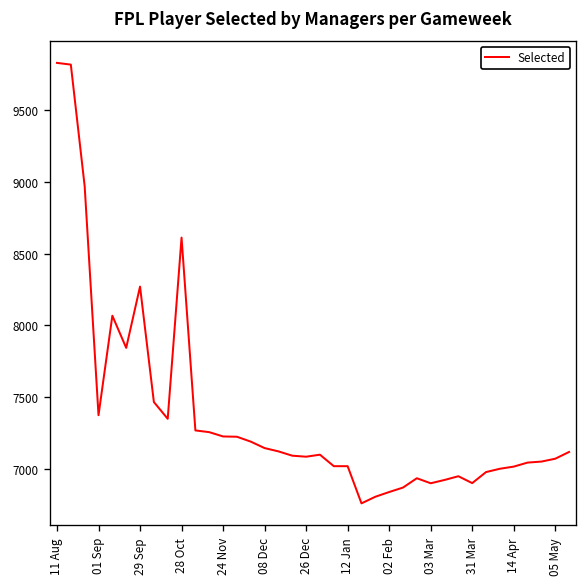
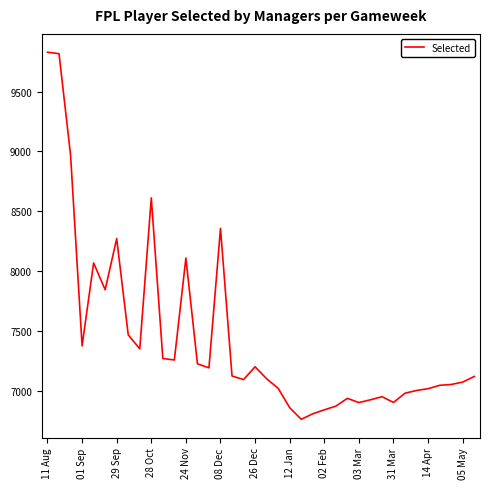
  {
    "11 Aug": 9830,
    "01 Sep": 7380,
    "29 Sep": 8270,
    "28 Oct": 8610,
-   "24 Nov": 7230,
-   "08 Dec": 7150,
-   "26 Dec": 7090,
-   "12 Jan": 7020,
+   "24 Nov": 8110,
+   "08 Dec": 8360,
+   "26 Dec": 7200,
+   "12 Jan": 6860,
    "02 Feb": 6840,
    "03 Mar": 6900,
    "31 Mar": 6900,
    "14 Apr": 7020,
    "05 May": 7070
  }
